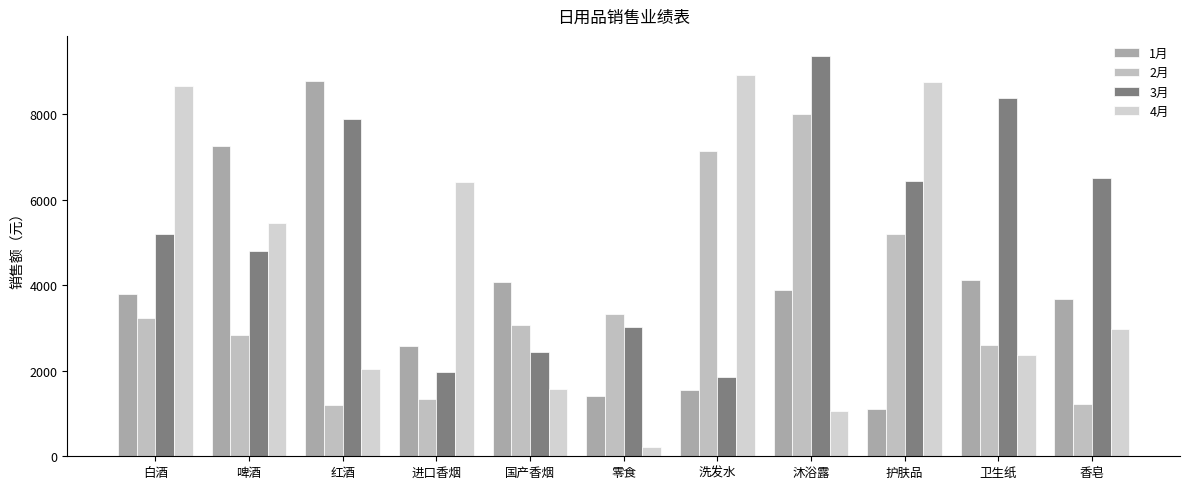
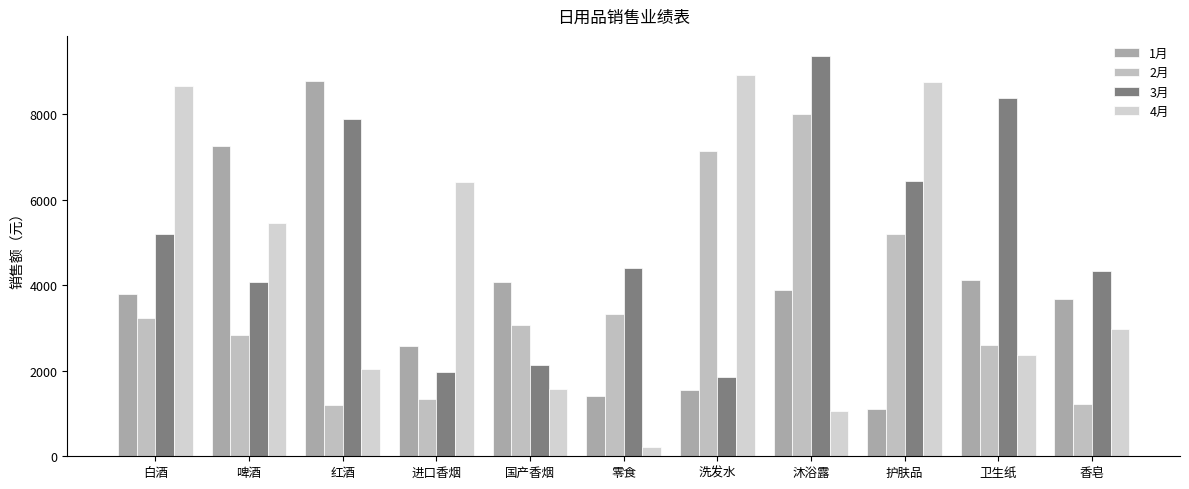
  {
    "3月": {
      "白酒": 5200,
-     "啤酒": 4800,
+     "啤酒": 4100,
      "红酒": 7900,
      "进口香烟": 2000,
-     "国产香烟": 2400,
-     "零食": 3000,
+     "国产香烟": 2100,
+     "零食": 4400,
      "洗发水": 1900,
      "沐浴露": 9400,
      "护肤品": 6400,
      "卫生纸": 8400,
-     "香皂": 6500
+     "香皂": 4300
    }
  }
